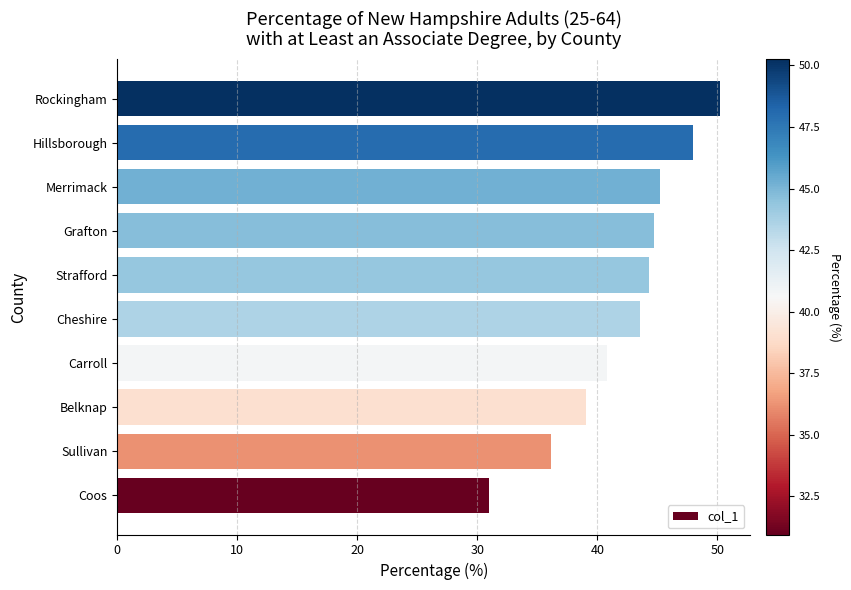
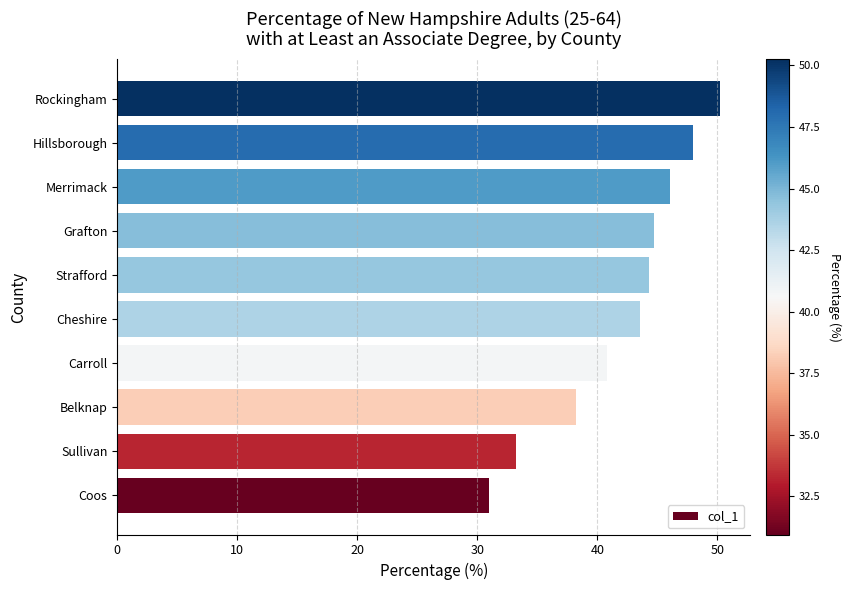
  {
    "Rockingham": 50.2,
    "Hillsborough": 48.0,
-   "Merrimack": 45.2,
+   "Merrimack": 46.0,
    "Grafton": 44.7,
    "Strafford": 44.3,
    "Cheshire": 43.6,
    "Carroll": 40.8,
-   "Belknap": 39.0,
-   "Sullivan": 36.2,
+   "Belknap": 38.2,
+   "Sullivan": 33.2,
    "Coos": 31.0
  }
